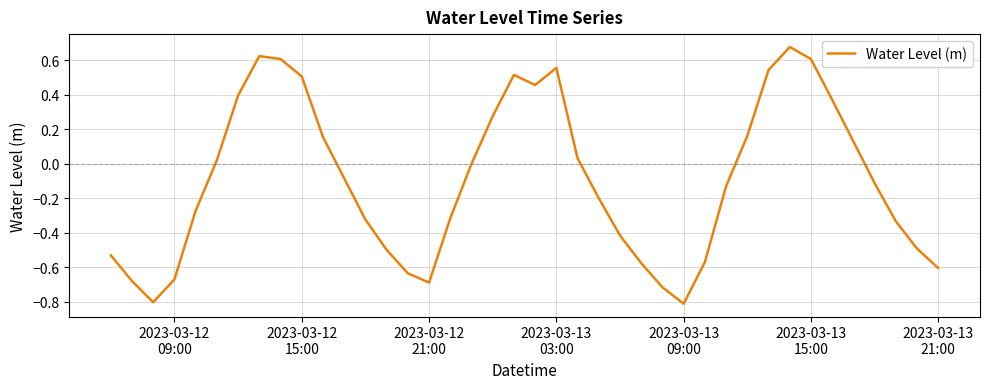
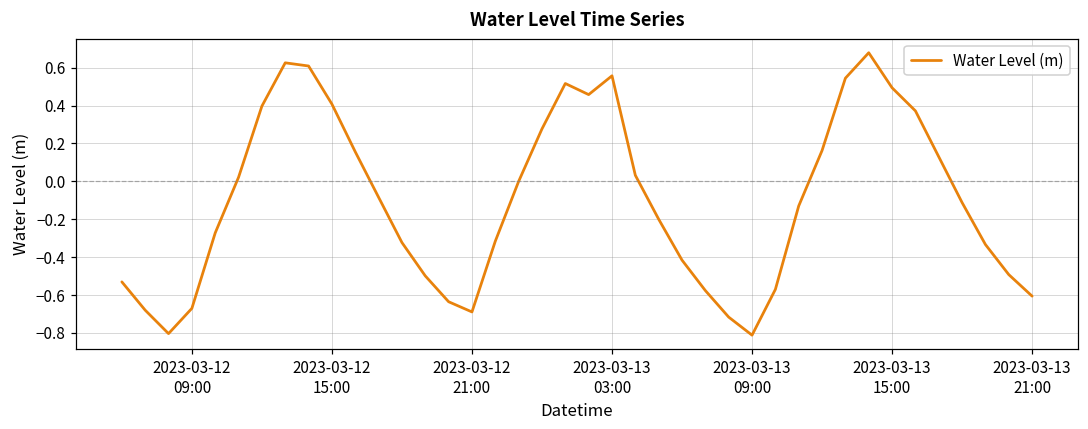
  {
    "2023-03-12 09:00": -0.67,
-   "2023-03-12 15:00": 0.51,
+   "2023-03-12 15:00": 0.41,
    "2023-03-12 21:00": -0.69,
    "2023-03-13 03:00": 0.56,
    "2023-03-13 09:00": -0.81,
-   "2023-03-13 15:00": 0.61,
+   "2023-03-13 15:00": 0.49,
    "2023-03-13 21:00": -0.61
  }
